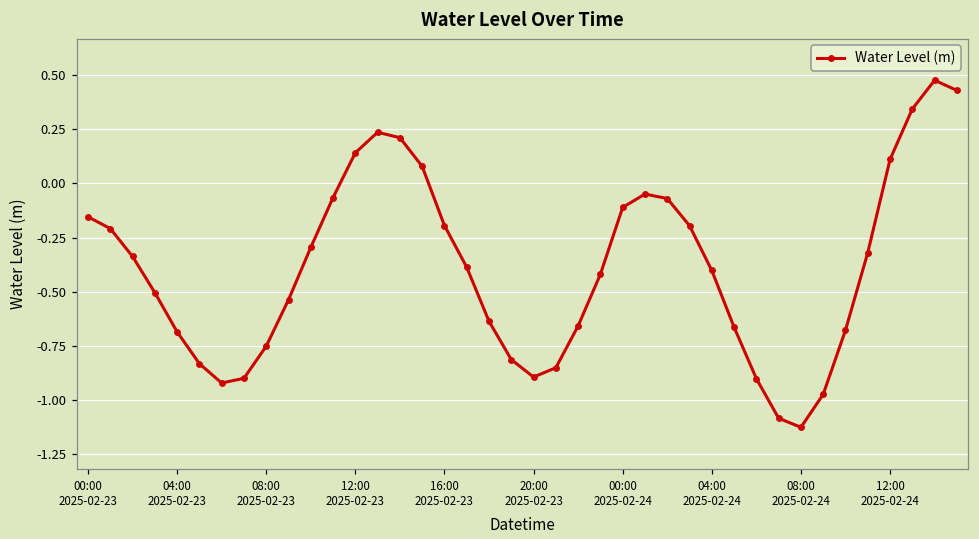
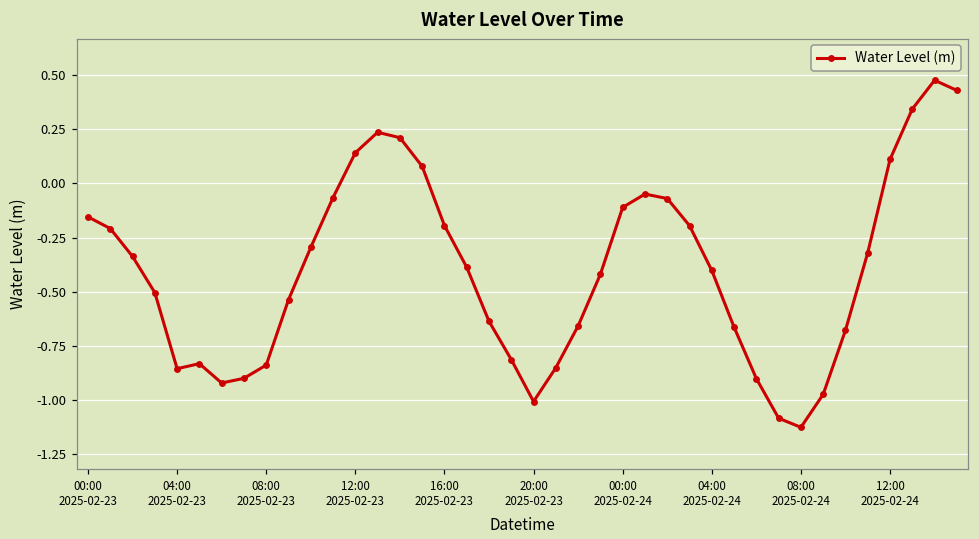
  {
    "00:00 2025-02-23": -0.15,
-   "04:00 2025-02-23": -0.68,
-   "08:00 2025-02-23": -0.75,
+   "04:00 2025-02-23": -0.85,
+   "08:00 2025-02-23": -0.84,
    "12:00 2025-02-23": 0.14,
    "16:00 2025-02-23": -0.19,
-   "20:00 2025-02-23": -0.89,
+   "20:00 2025-02-23": -1.01,
    "00:00 2025-02-24": -0.11,
    "04:00 2025-02-24": -0.40,
    "08:00 2025-02-24": -1.13,
    "12:00 2025-02-24": 0.11
  }
